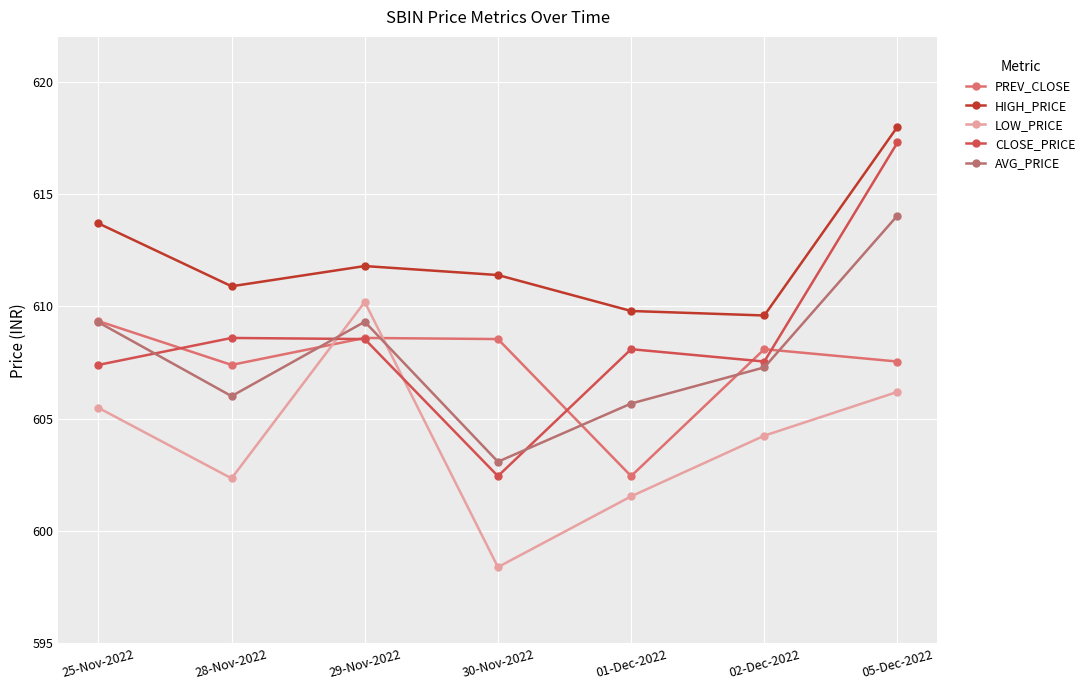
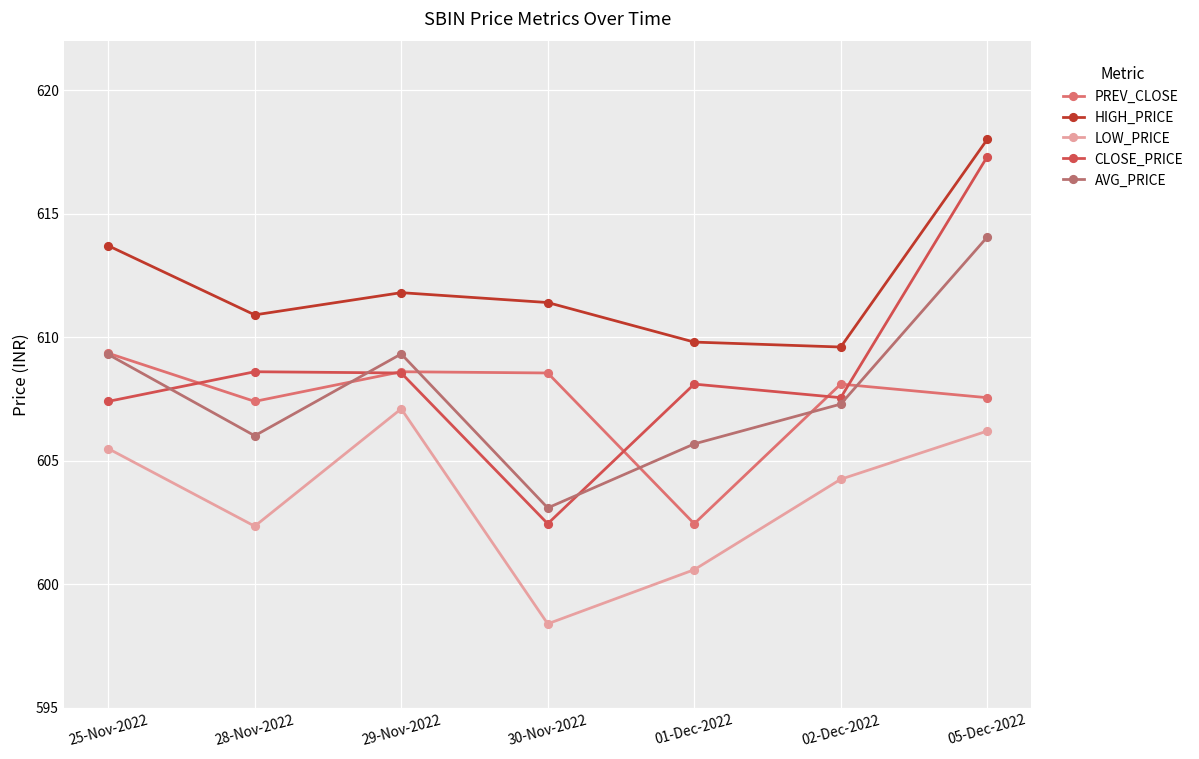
  {
    "LOW_PRICE": {
      "25-Nov-2022": 605.5,
      "28-Nov-2022": 602.4,
-     "29-Nov-2022": 610.2,
+     "29-Nov-2022": 607.1,
      "30-Nov-2022": 598.4,
-     "01-Dec-2022": 601.6,
+     "01-Dec-2022": 600.6,
      "02-Dec-2022": 604.3,
      "05-Dec-2022": 606.2
    }
  }
